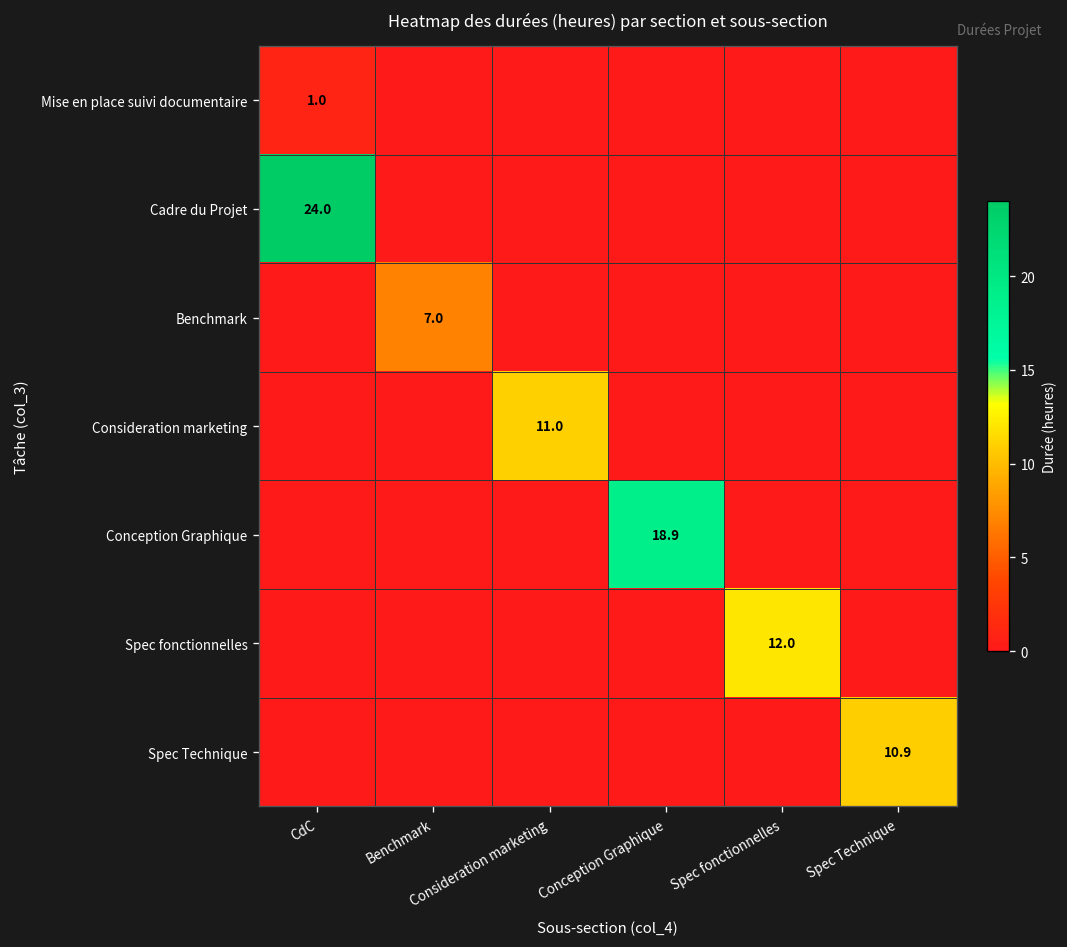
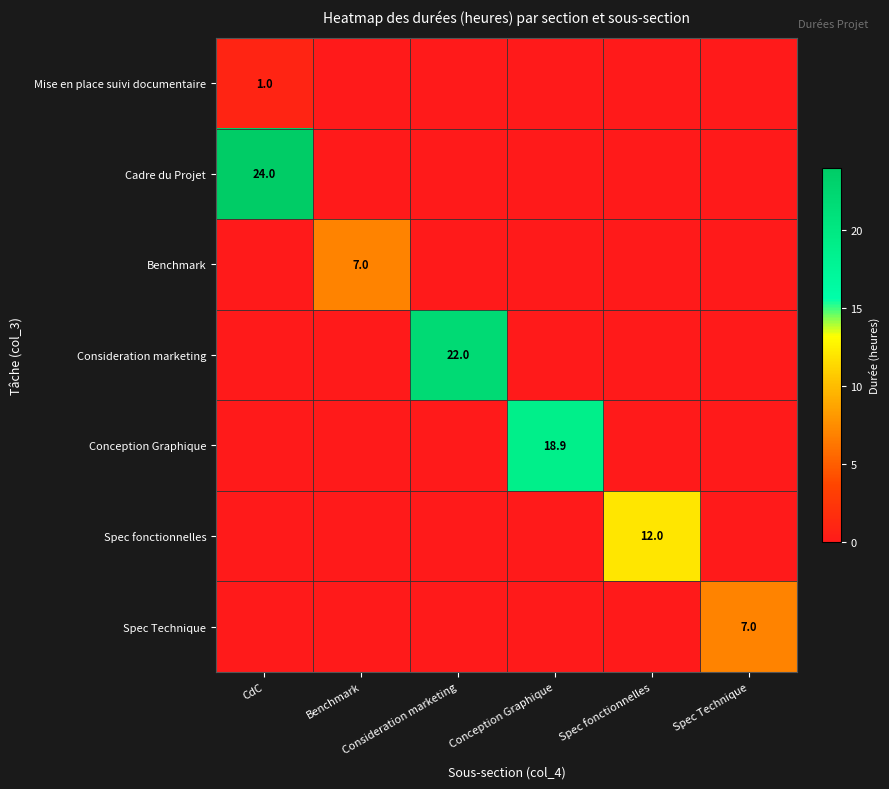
  {
    "Mise en place suivi documentaire": {
      "CdC": 1.0
    },
    "Cadre du Projet": {
      "CdC": 24.0
    },
    "Benchmark": {
      "Benchmark": 7.0
    },
    "Consideration marketing": {
-     "Consideration marketing": 11.0
+     "Consideration marketing": 22.0
    },
    "Conception Graphique": {
      "Conception Graphique": 18.9
    },
    "Spec fonctionnelles": {
      "Spec fonctionnelles": 12.0
    },
    "Spec Technique": {
-     "Spec Technique": 10.9
+     "Spec Technique": 7.0
    }
  }
